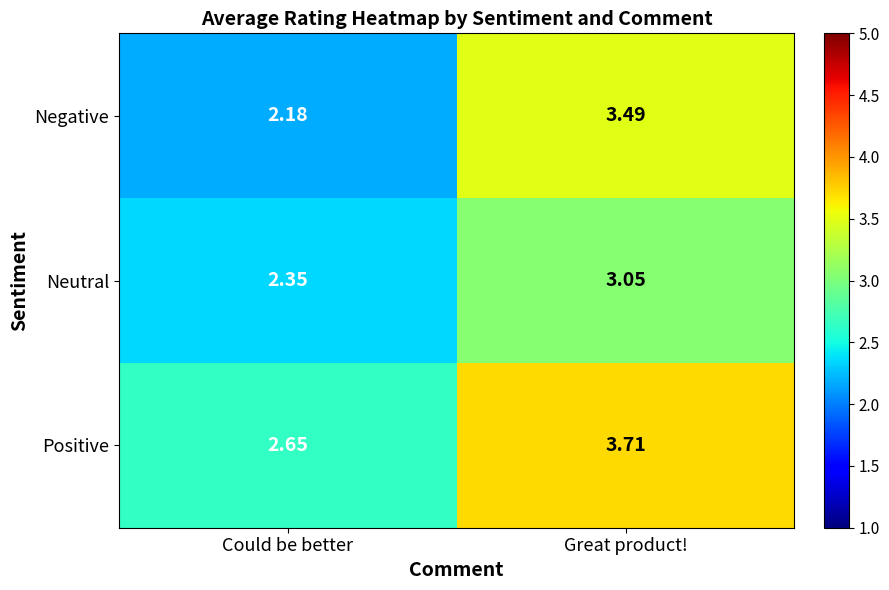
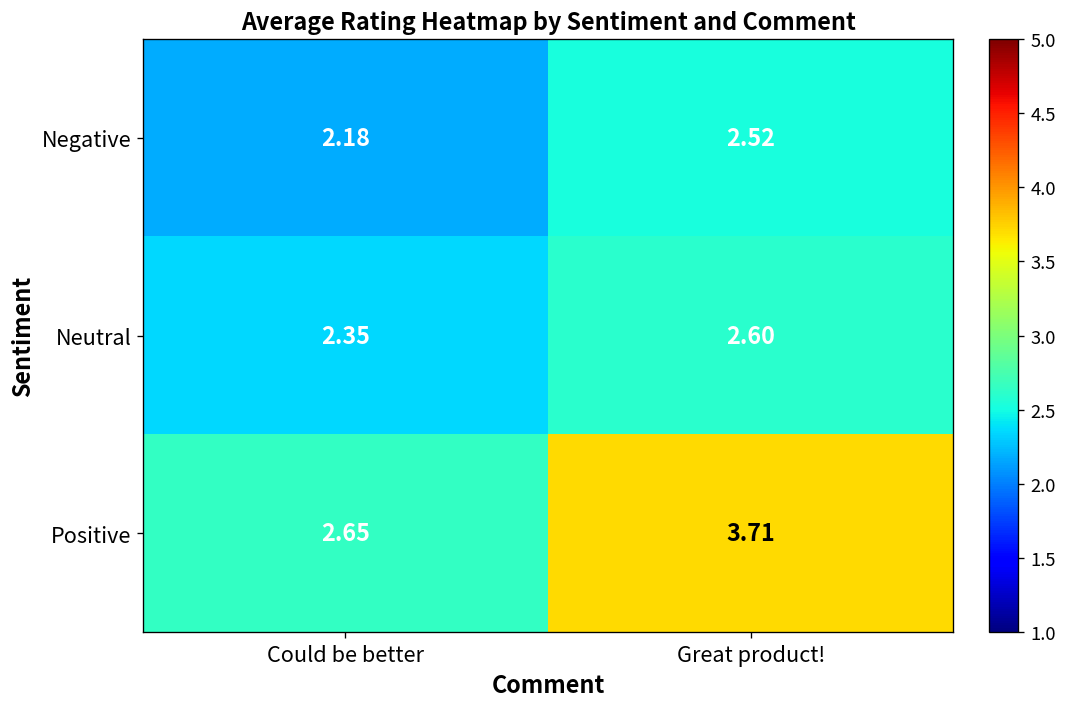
  {
    "Negative": {
      "Could be better": 2.18,
-     "Great product!": 3.49
+     "Great product!": 2.52
    },
    "Neutral": {
      "Could be better": 2.35,
-     "Great product!": 3.05
+     "Great product!": 2.60
    },
    "Positive": {
      "Could be better": 2.65,
      "Great product!": 3.71
    }
  }
